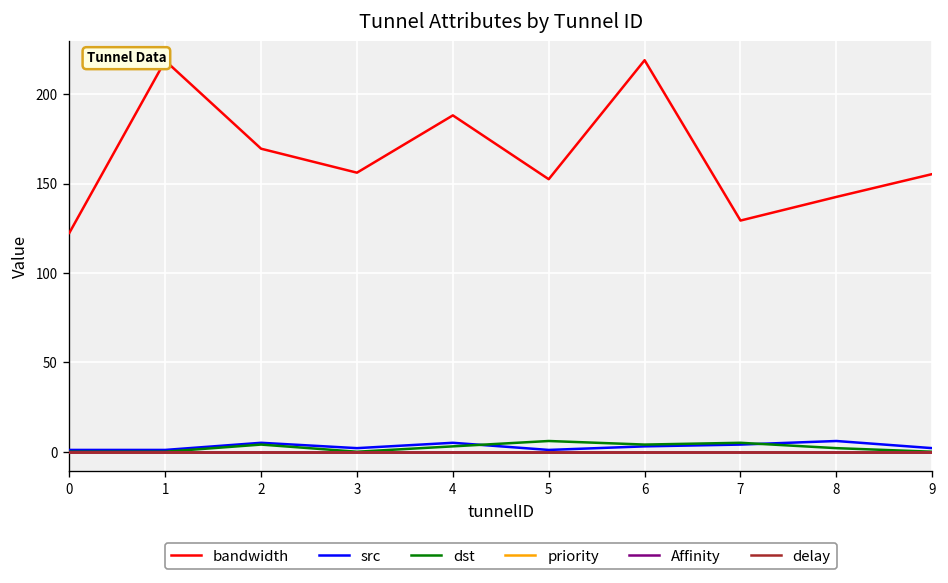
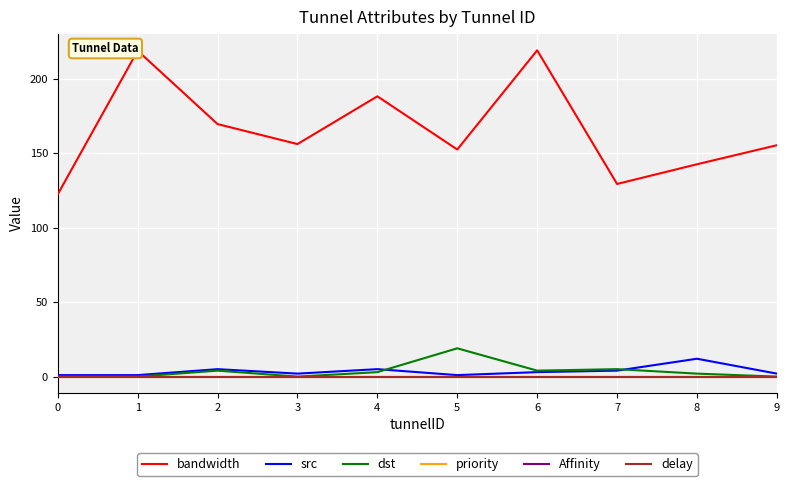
  {
    "bandwidth": {
      "0": 122,
      "2": 170,
      "3": 156,
      "4": 188,
      "5": 152,
      "6": 219,
      "7": 129,
      "8": 143,
      "9": 155
    },
    "src": {
      "3": 2,
      "4": 5,
-     "8": 6,
+     "8": 12,
      "9": 2
    },
    "dst": {
      "4": 3,
-     "5": 6,
+     "5": 19,
      "8": 2
    },
    "delay": {
      "2": 0,
      "4": 0,
      "6": 0,
      "7": 0,
      "8": 0
    }
  }
